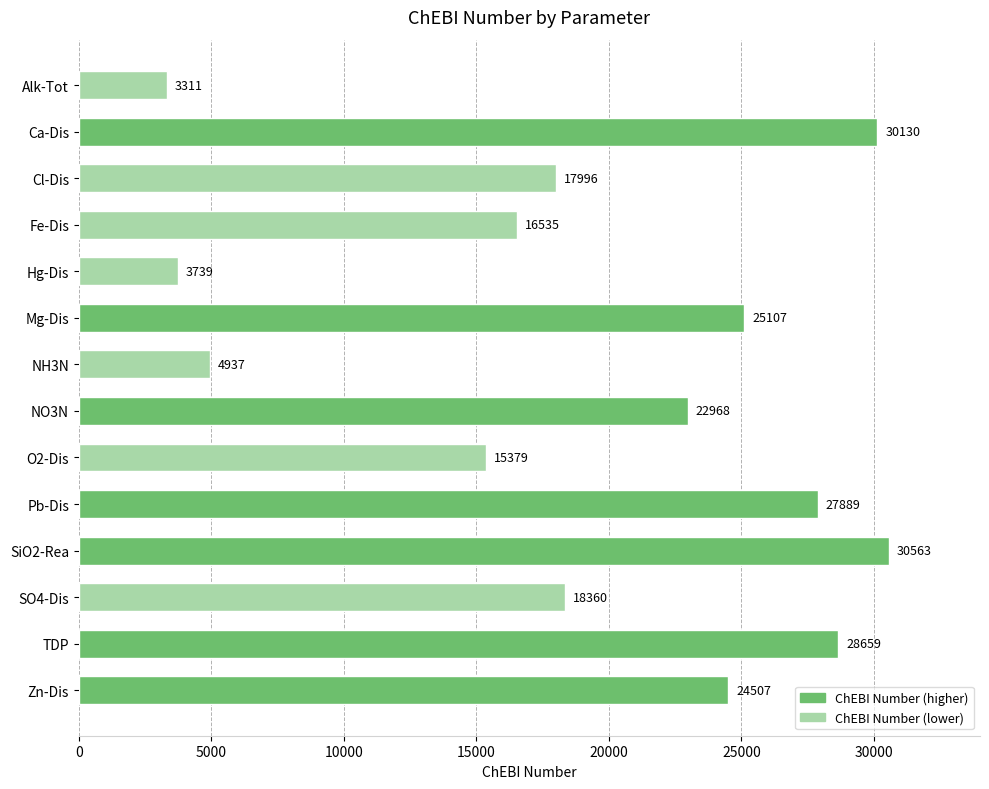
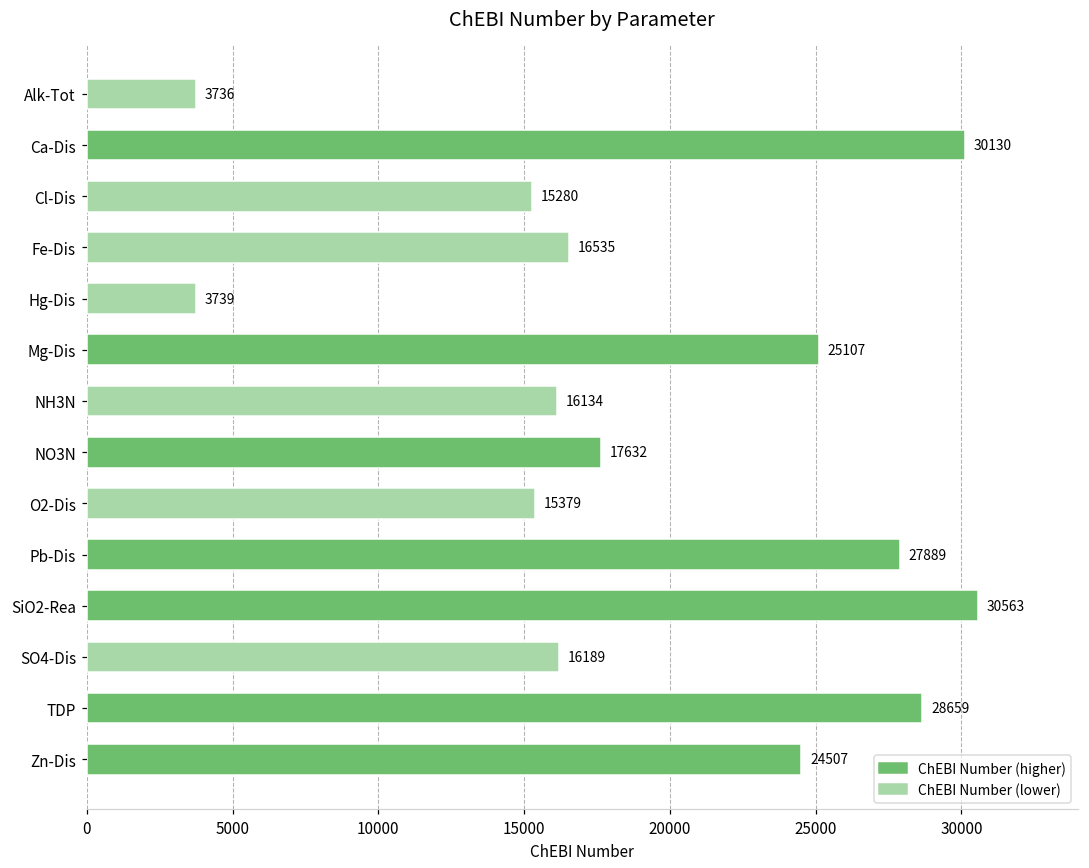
  {
-   "Alk-Tot": 3311,
+   "Alk-Tot": 3736,
    "Ca-Dis": 30130,
-   "Cl-Dis": 17996,
+   "Cl-Dis": 15280,
    "Fe-Dis": 16535,
    "Hg-Dis": 3739,
    "Mg-Dis": 25107,
-   "NH3N": 4937,
-   "NO3N": 22968,
+   "NH3N": 16134,
+   "NO3N": 17632,
    "O2-Dis": 15379,
    "Pb-Dis": 27889,
    "SiO2-Rea": 30563,
-   "SO4-Dis": 18360,
+   "SO4-Dis": 16189,
    "TDP": 28659,
    "Zn-Dis": 24507
  }
